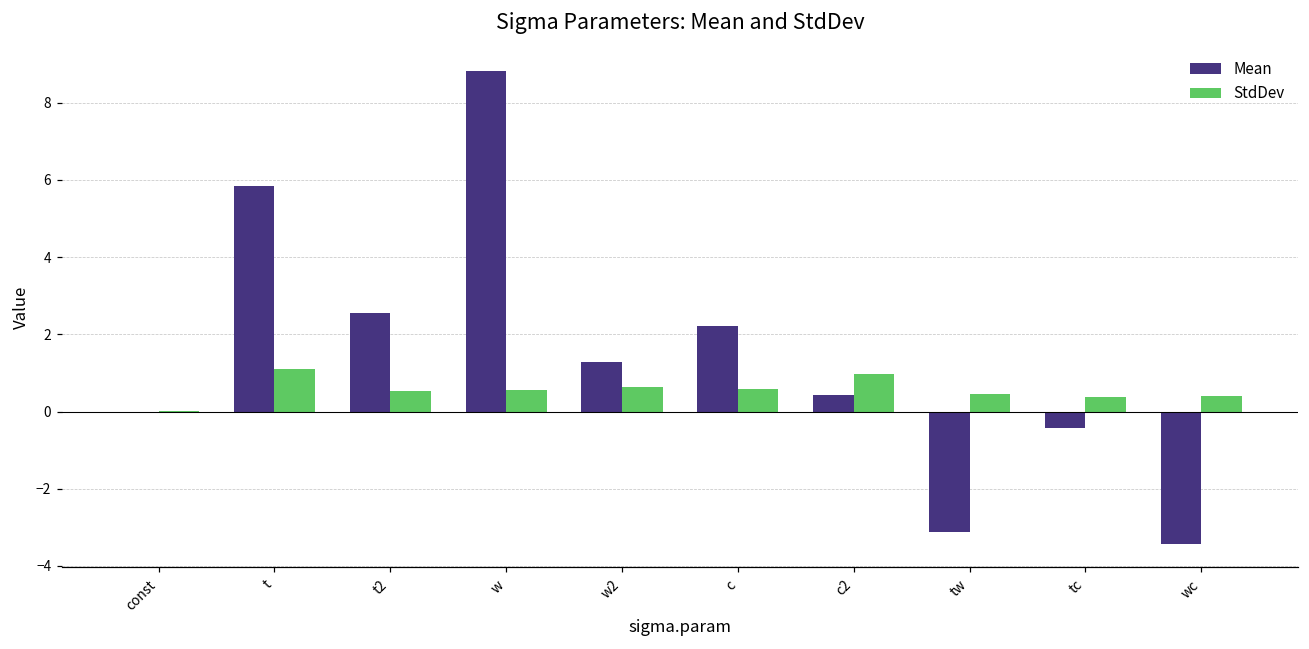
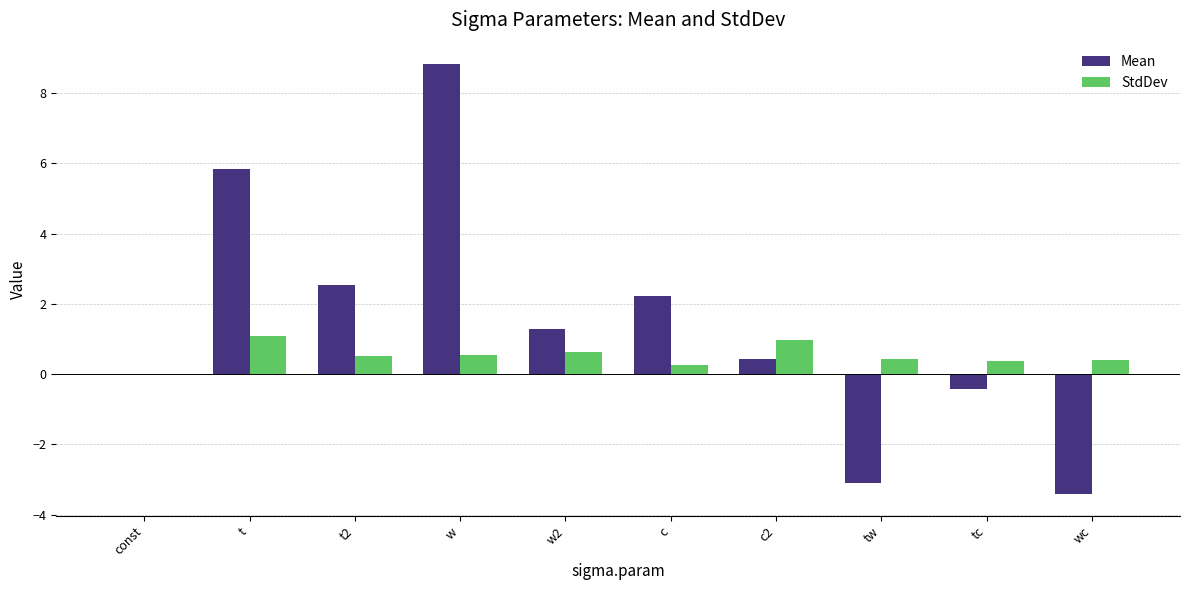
  {
    "Mean": {
      "t": 5.8,
      "t2": 2.5,
      "w": 8.8,
      "w2": 1.3,
      "c": 2.2,
      "c2": 0.4,
      "tw": -3.1,
      "tc": -0.4,
      "wc": -3.4
    },
    "StdDev": {
      "t": 1.1,
      "t2": 0.5,
      "w": 0.6,
      "w2": 0.6,
-     "c": 0.6,
+     "c": 0.3,
      "c2": 1.0,
      "tw": 0.4,
      "tc": 0.4,
      "wc": 0.4
    }
  }
